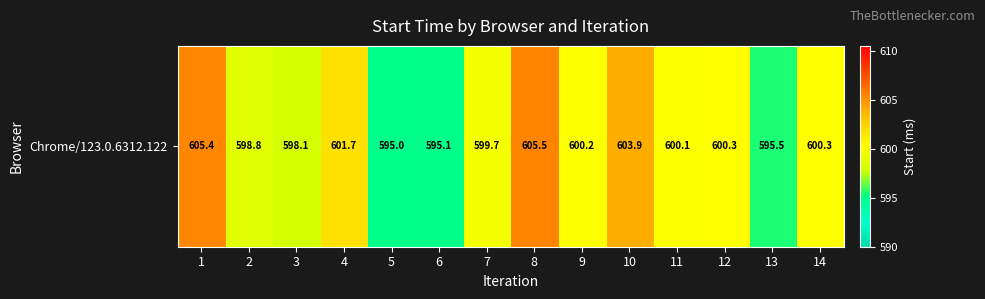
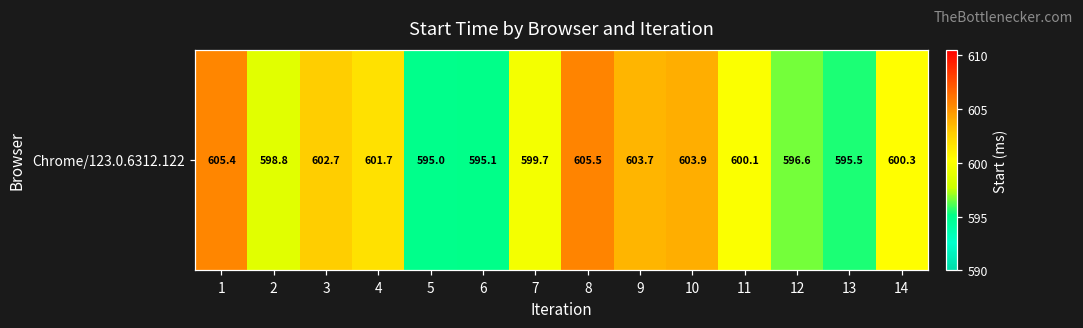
  {
    "Chrome/123.0.6312.122": {
      "1": 605.4,
      "2": 598.8,
-     "3": 598.1,
+     "3": 602.7,
      "4": 601.7,
      "5": 595.0,
      "6": 595.1,
      "7": 599.7,
      "8": 605.5,
-     "9": 600.2,
+     "9": 603.7,
      "10": 603.9,
      "11": 600.1,
-     "12": 600.3,
+     "12": 596.6,
      "13": 595.5,
      "14": 600.3
    }
  }
